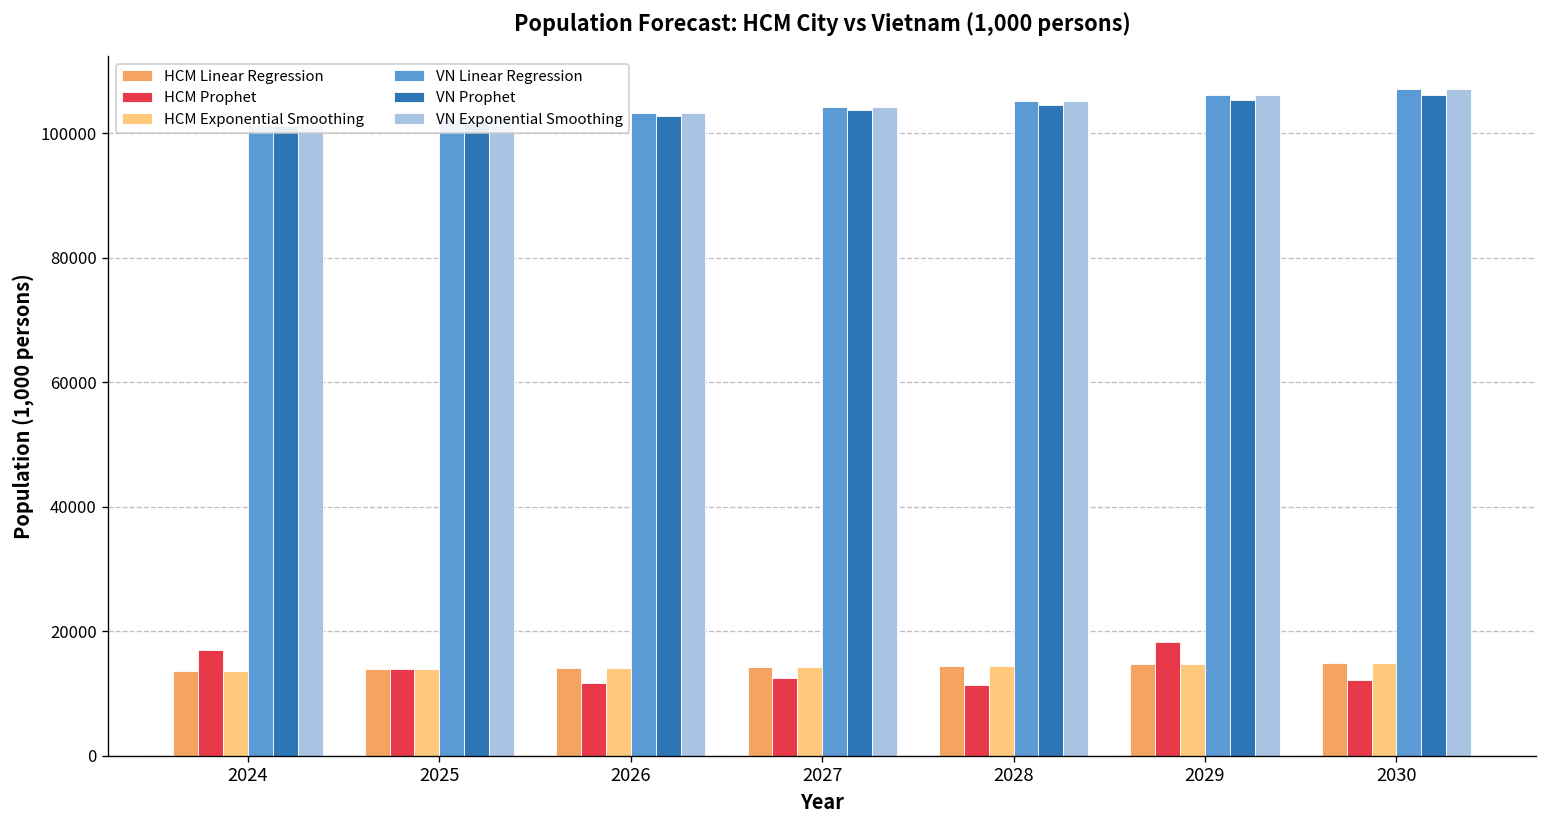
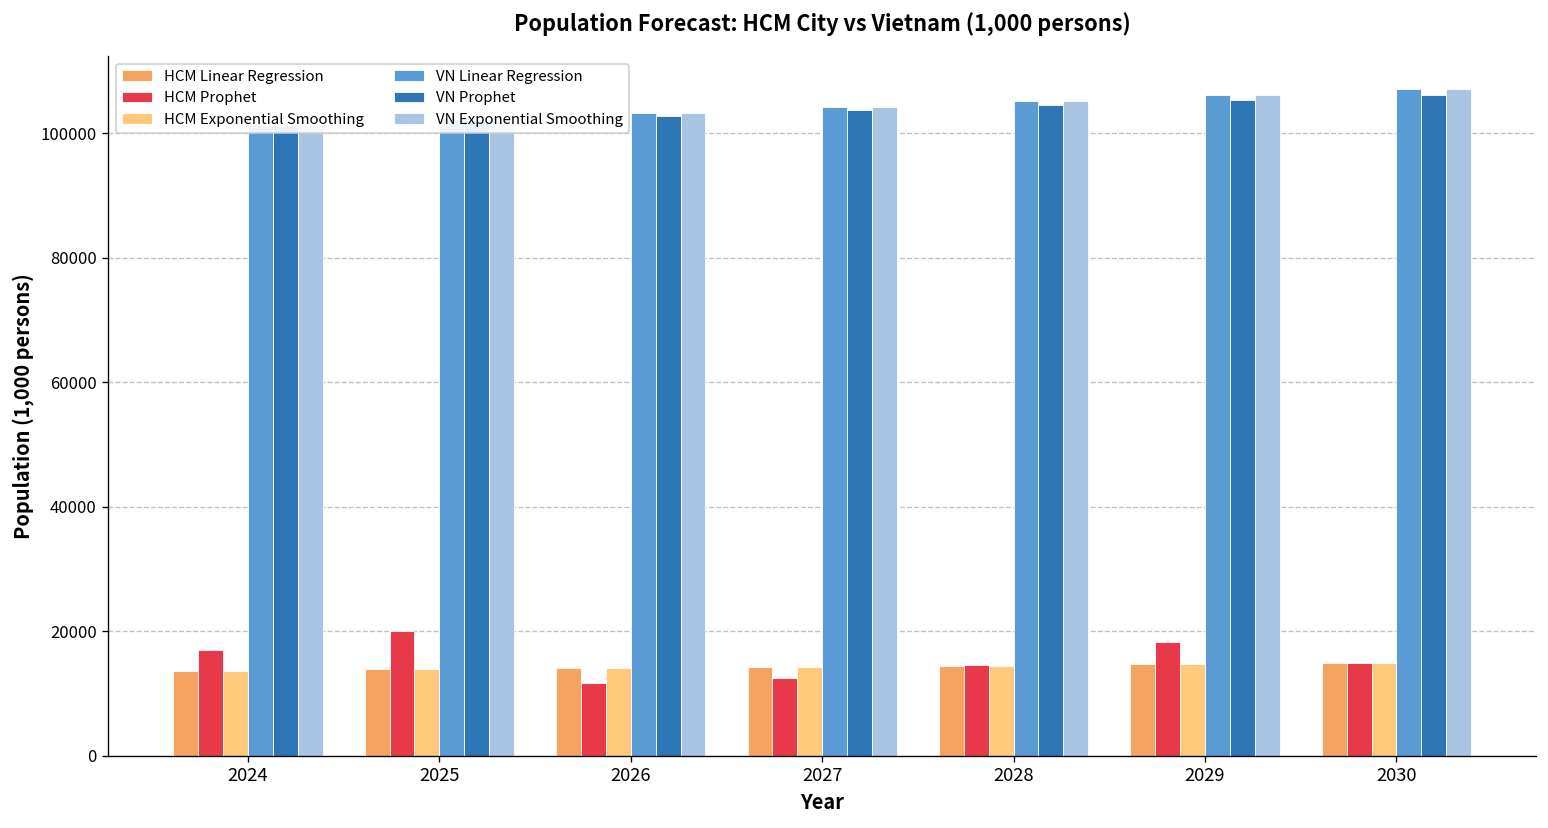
  {
    "HCM Prophet": {
      "2024": 17000,
-     "2025": 14000,
+     "2025": 20000,
      "2026": 12000,
      "2027": 12000,
-     "2028": 11000,
+     "2028": 15000,
      "2029": 18000,
-     "2030": 12000
+     "2030": 15000
    },
    "VN Linear Regression": {
      "2026": 103000,
      "2027": 104000,
      "2028": 105000,
      "2029": 106000,
      "2030": 107000
    },
    "VN Prophet": {
      "2026": 103000,
      "2027": 104000,
      "2028": 105000,
      "2029": 105000,
      "2030": 106000
    },
    "VN Exponential Smoothing": {
      "2026": 103000,
      "2027": 104000,
      "2028": 105000,
      "2029": 106000,
      "2030": 107000
    }
  }
